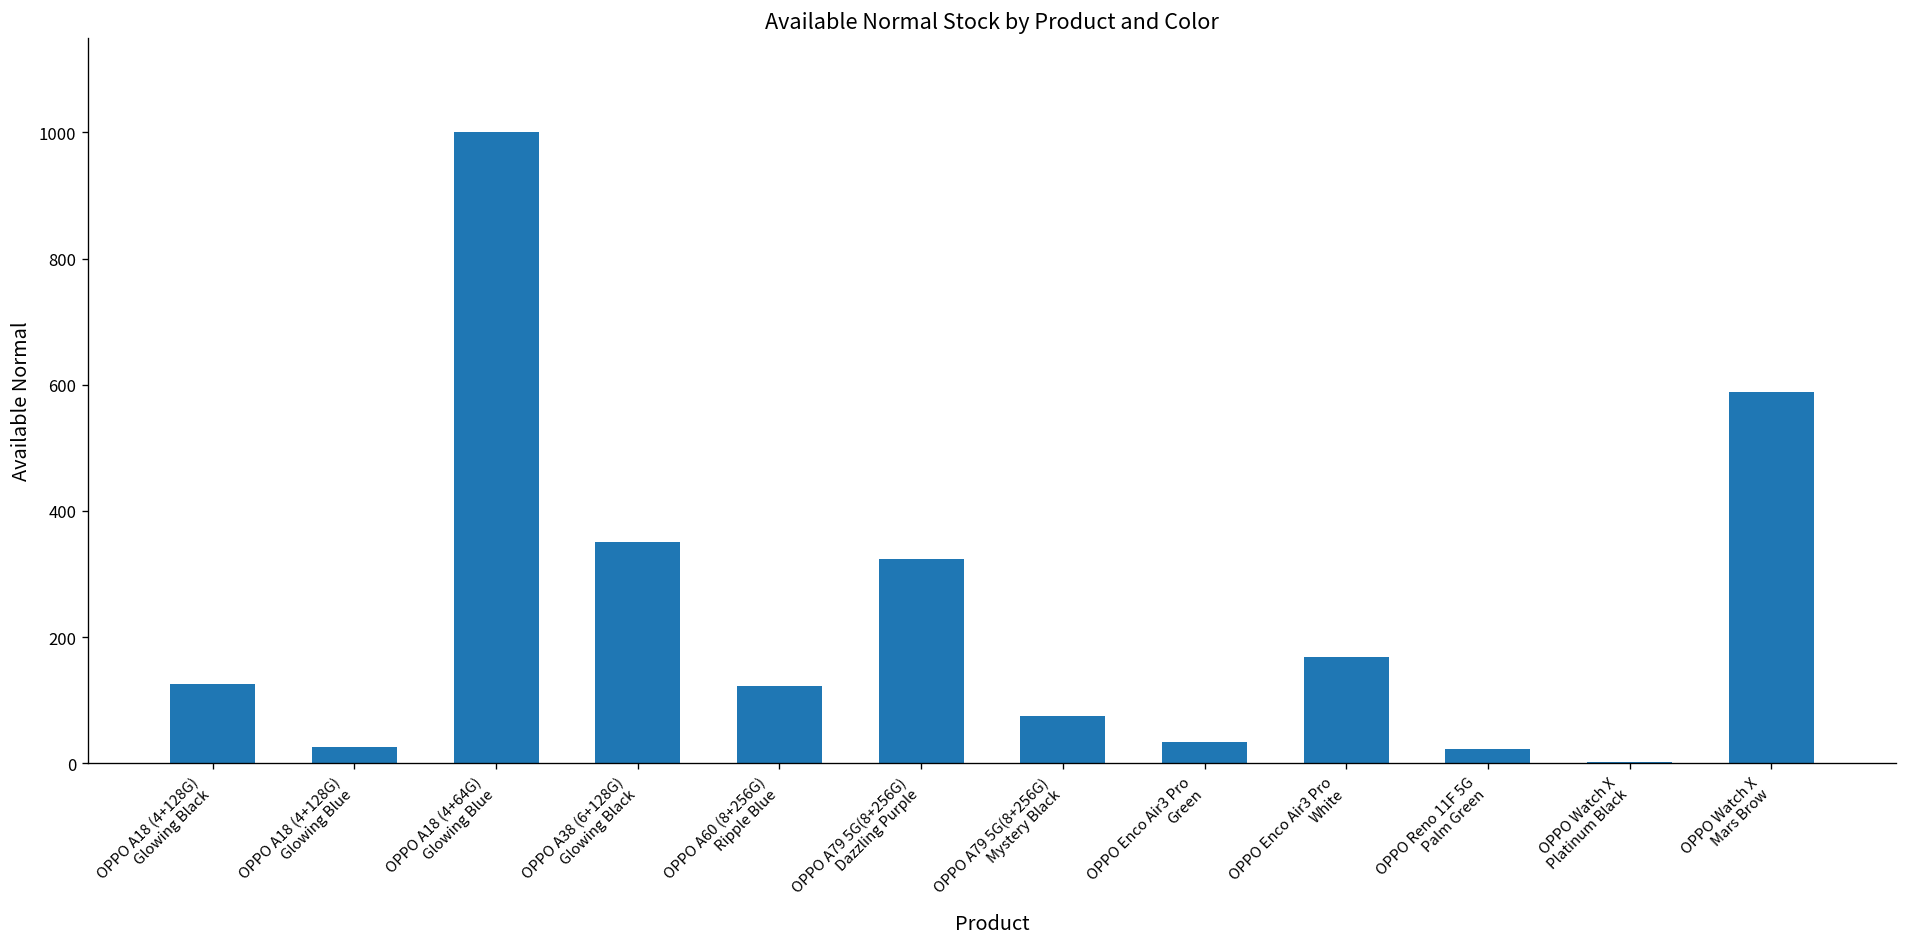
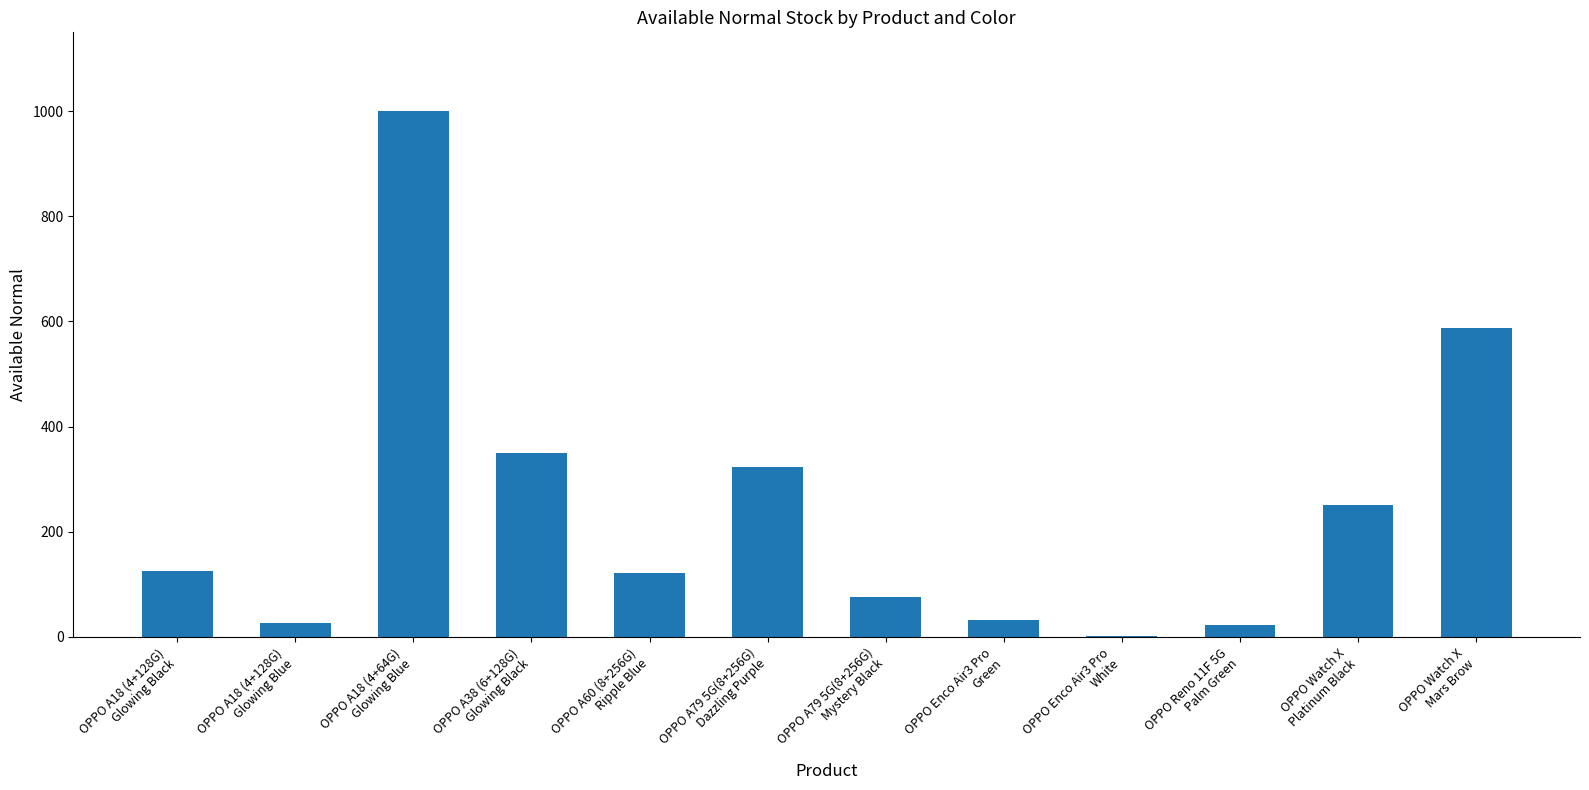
  {
    "OPPO A18 (4+128G) Glowing Black": 130,
    "OPPO A18 (4+128G) Glowing Blue": 30,
    "OPPO A18 (4+64G) Glowing Blue": 1000,
    "OPPO A38 (6+128G) Glowing Black": 350,
    "OPPO A60 (8+256G) Ripple Blue": 120,
    "OPPO A79 5G(8+256G) Dazzling Purple": 320,
    "OPPO A79 5G(8+256G) Mystery Black": 80,
    "OPPO Enco Air3 Pro Green": 30,
-   "OPPO Enco Air3 Pro White": 170,
+   "OPPO Enco Air3 Pro White": 0,
    "OPPO Reno 11F 5G Palm Green": 20,
-   "OPPO Watch X Platinum Black": 0,
+   "OPPO Watch X Platinum Black": 250,
    "OPPO Watch X Mars Brow": 590
  }
